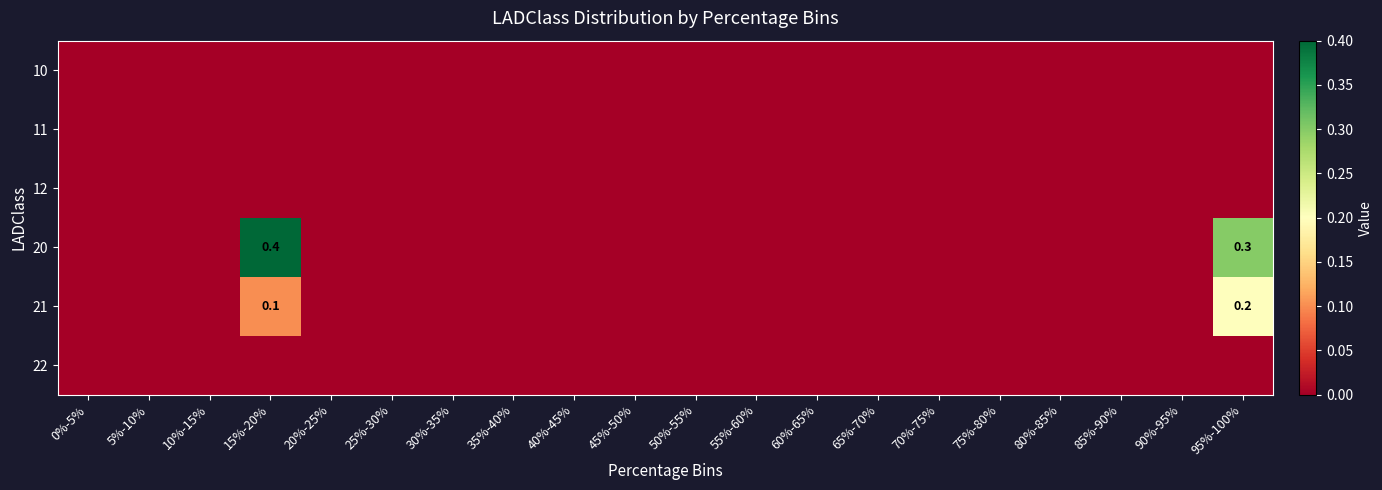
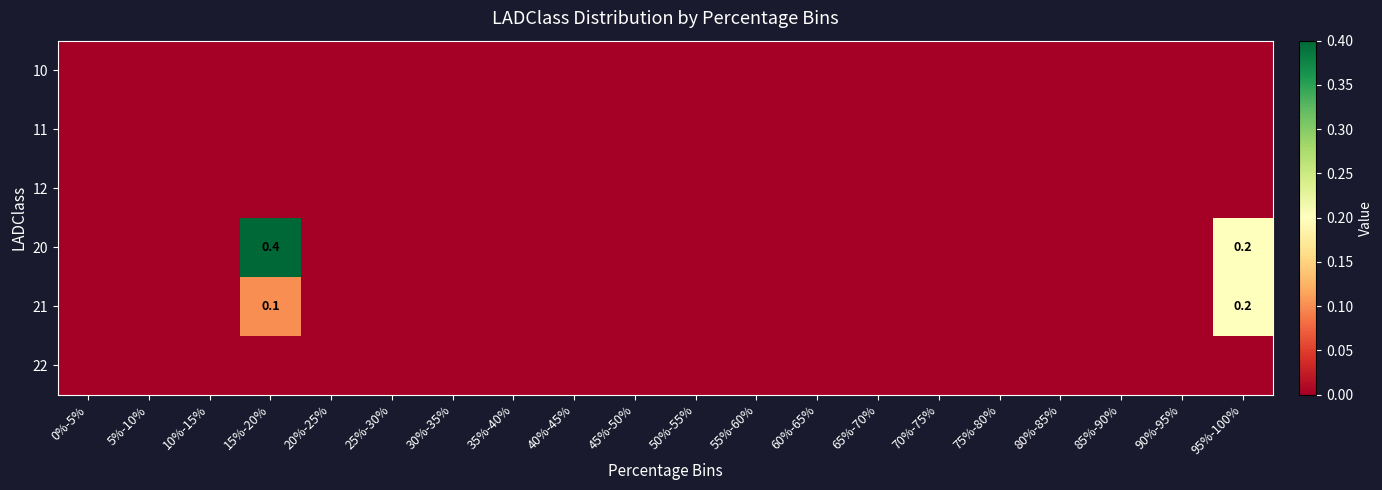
  {
    "20": {
      "15%-20%": 0.4,
-     "95%-100%": 0.3
+     "95%-100%": 0.2
    },
    "21": {
      "15%-20%": 0.1,
      "95%-100%": 0.2
    }
  }
